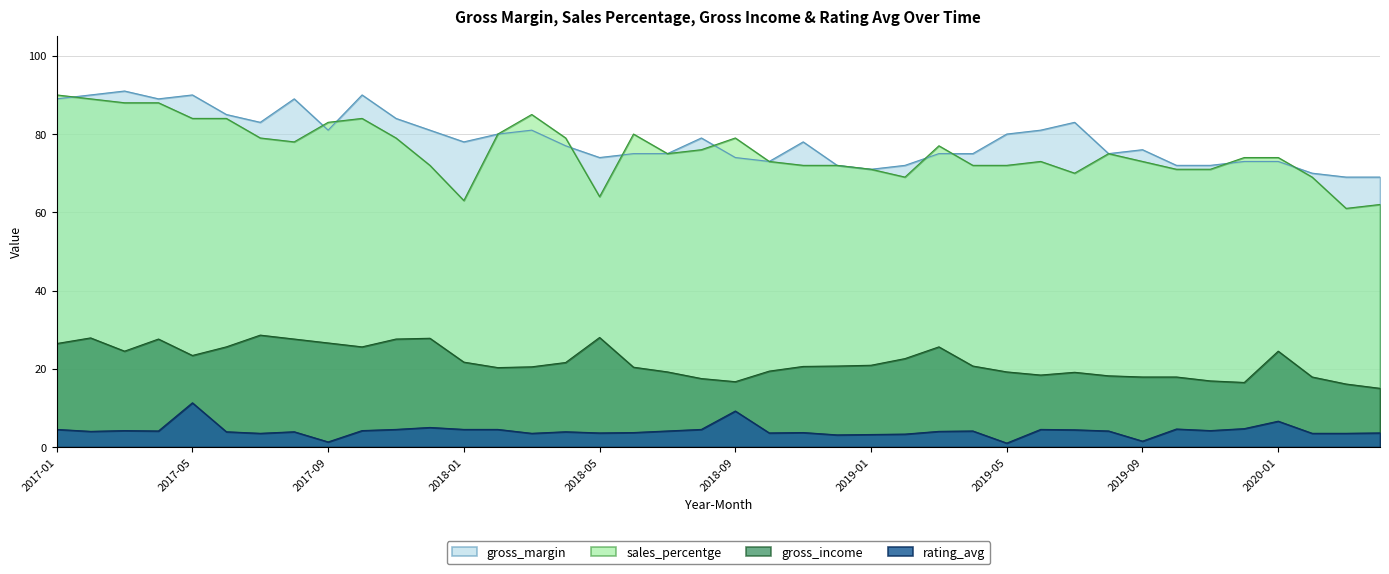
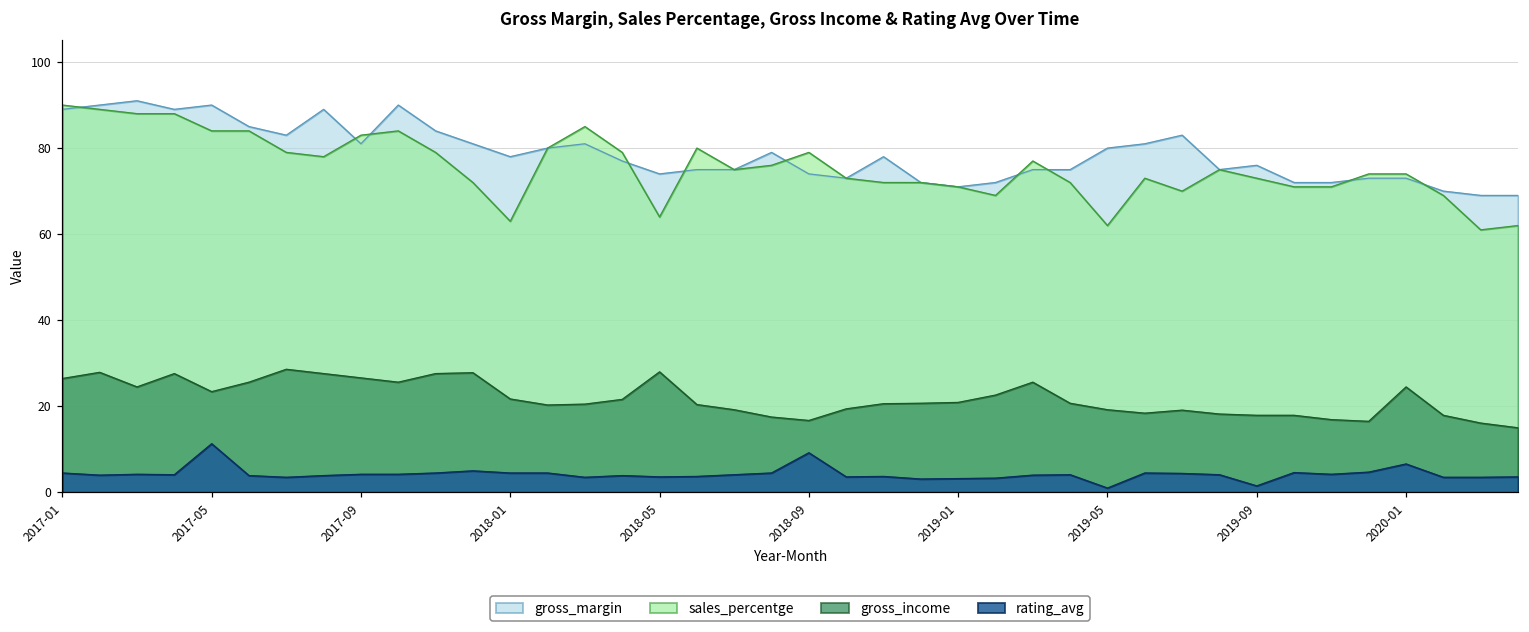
  {
    "gross_margin": {
      "2017-01": 89,
      "2017-05": 90,
      "2017-09": 81,
      "2018-01": 78,
      "2018-05": 74,
      "2018-09": 74,
      "2019-05": 80,
      "2019-09": 76,
      "2020-01": 73
    },
    "sales_percentge": {
      "2017-01": 90,
      "2017-05": 84,
      "2017-09": 83,
      "2018-01": 63,
      "2018-05": 64,
      "2018-09": 79,
-     "2019-05": 72,
+     "2019-05": 62,
      "2019-09": 73,
      "2020-01": 74
    },
    "gross_income": {
      "2017-01": 26,
      "2017-05": 23,
      "2017-09": 27,
      "2018-01": 22,
      "2018-05": 28,
      "2018-09": 17,
      "2019-01": 21,
      "2019-05": 19,
      "2019-09": 18,
      "2020-01": 25
    },
    "rating_avg": {
      "2017-01": 5,
      "2017-05": 11,
-     "2017-09": 1,
+     "2017-09": 4,
      "2018-01": 5,
      "2018-05": 4,
      "2018-09": 9,
      "2019-01": 3,
      "2019-05": 1,
      "2019-09": 2,
      "2020-01": 7
    }
  }
